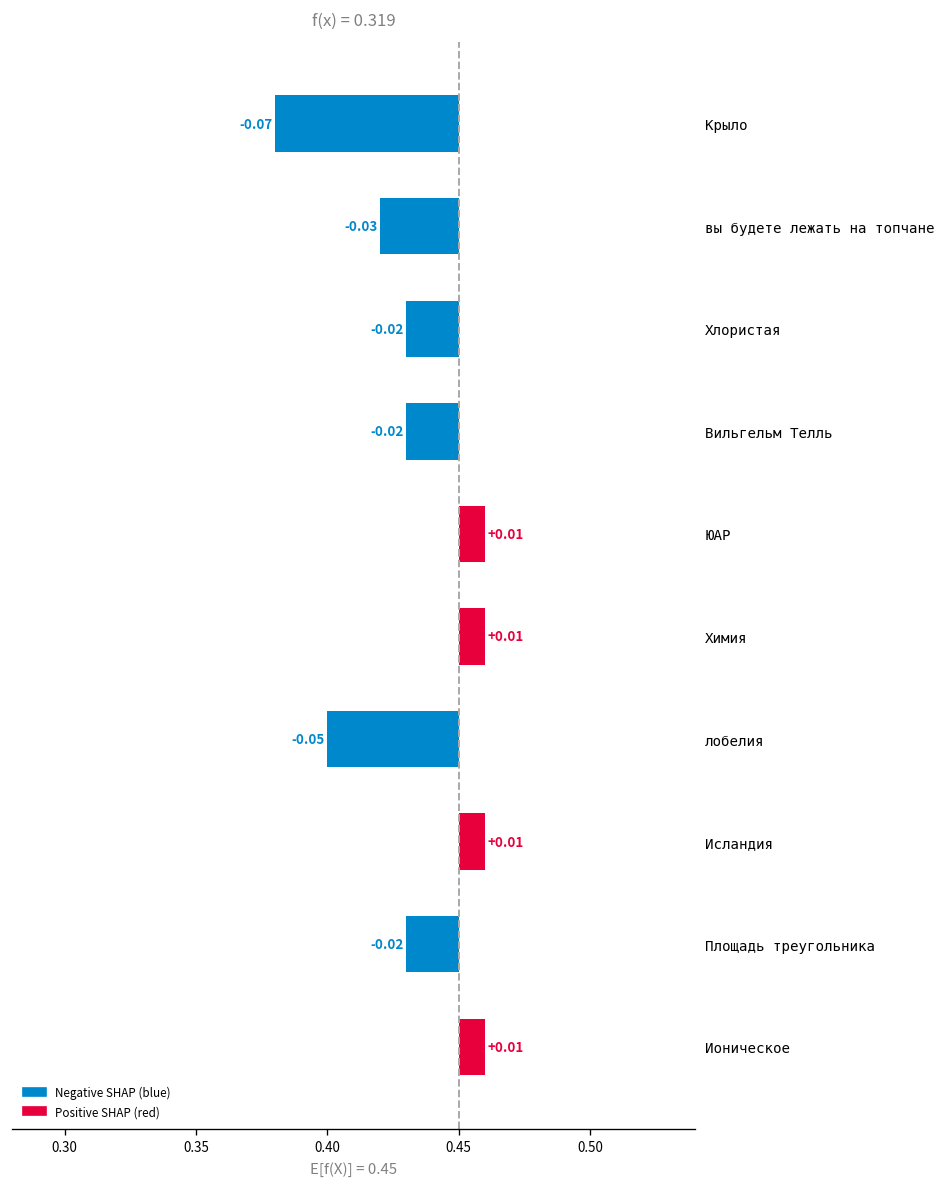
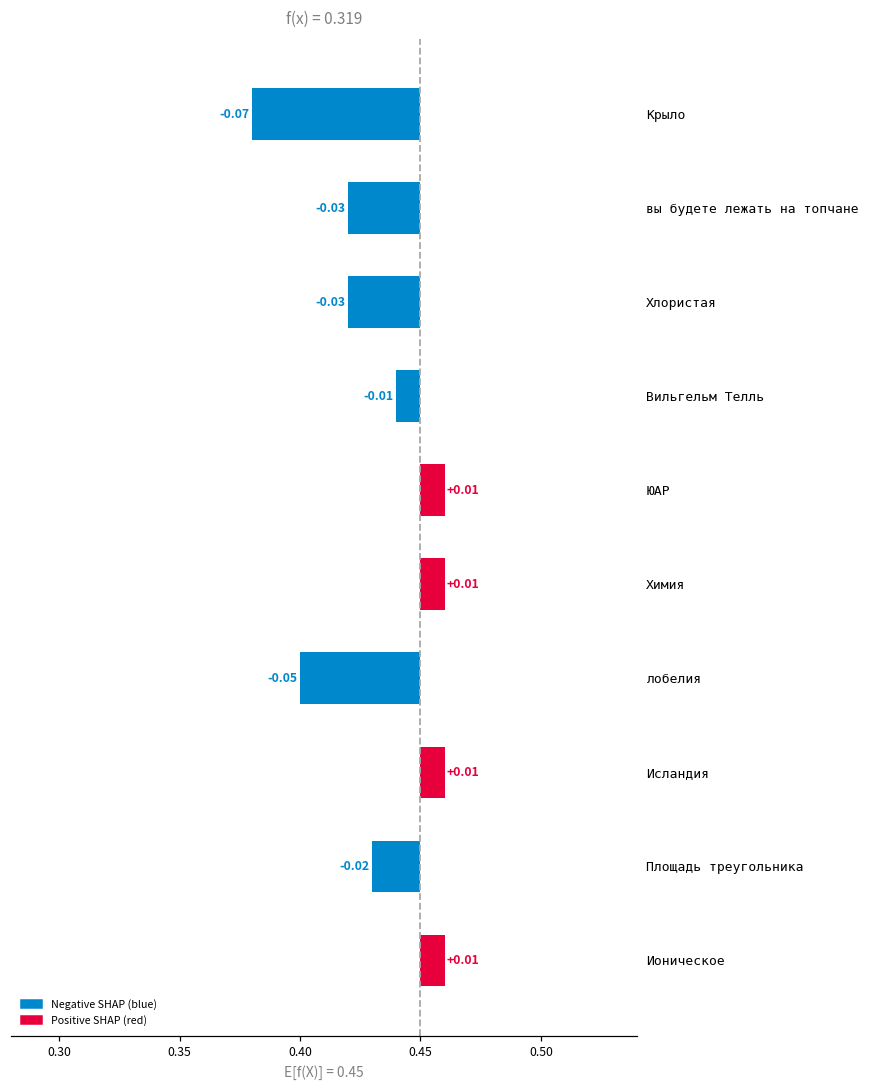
  {
    "Крыло": "-0.07",
    "вы будете лежать на топчане": "-0.03",
-   "Хлористая": "-0.02",
-   "Вильгельм Телль": "-0.02",
+   "Хлористая": "-0.03",
+   "Вильгельм Телль": "-0.01",
    "ЮАР": "+0.01",
    "Химия": "+0.01",
    "лобелия": "-0.05",
    "Исландия": "+0.01",
    "Площадь треугольника": "-0.02",
    "Ионическое": "+0.01"
  }
